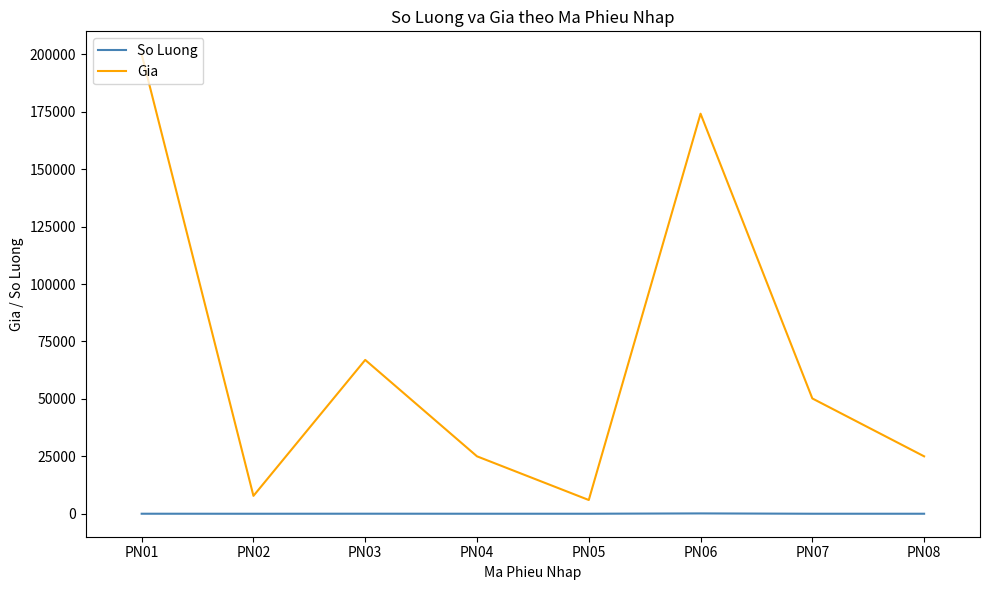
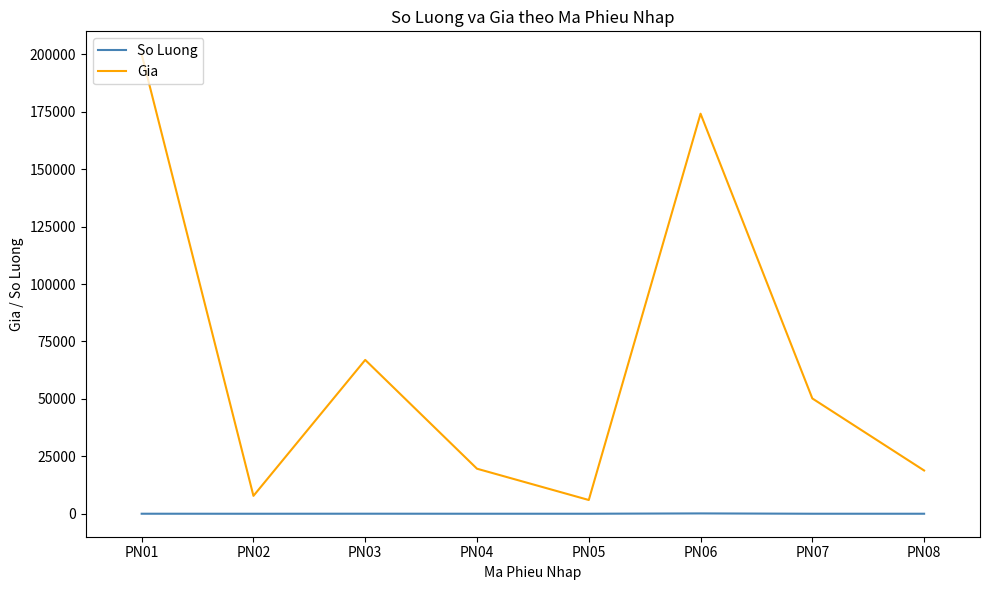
  {
    "So Luong": {
      "PN01": 0,
      "PN02": 0,
      "PN03": 0,
      "PN04": 0,
      "PN05": 0,
      "PN06": 0,
      "PN07": 0,
      "PN08": 0
    },
    "Gia": {
      "PN02": 8000,
      "PN03": 67000,
-     "PN04": 25000,
+     "PN04": 20000,
      "PN05": 6000,
      "PN06": 174000,
      "PN07": 50000,
-     "PN08": 25000
+     "PN08": 19000
    }
  }
